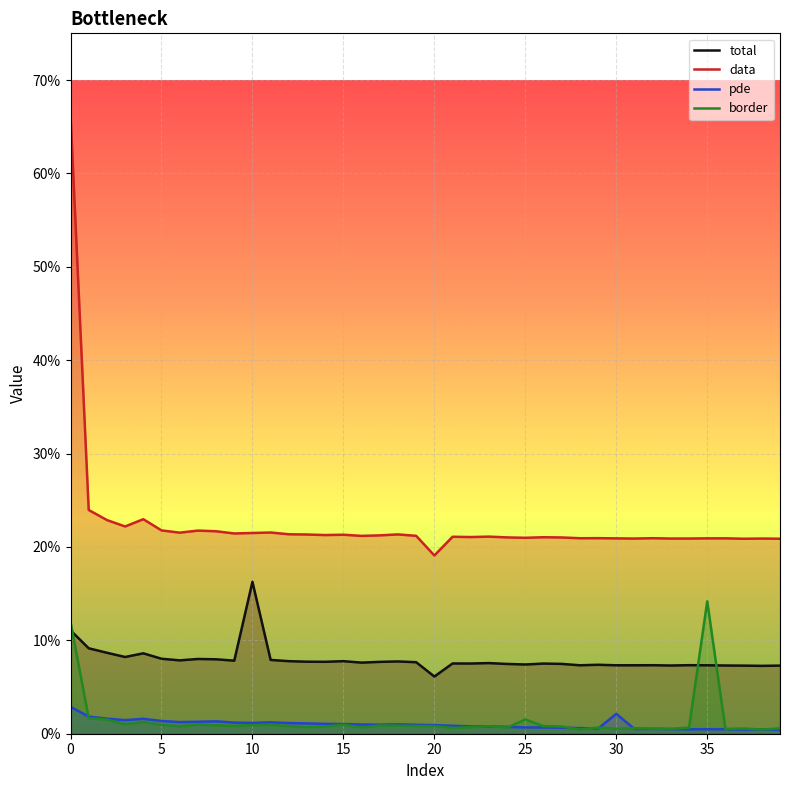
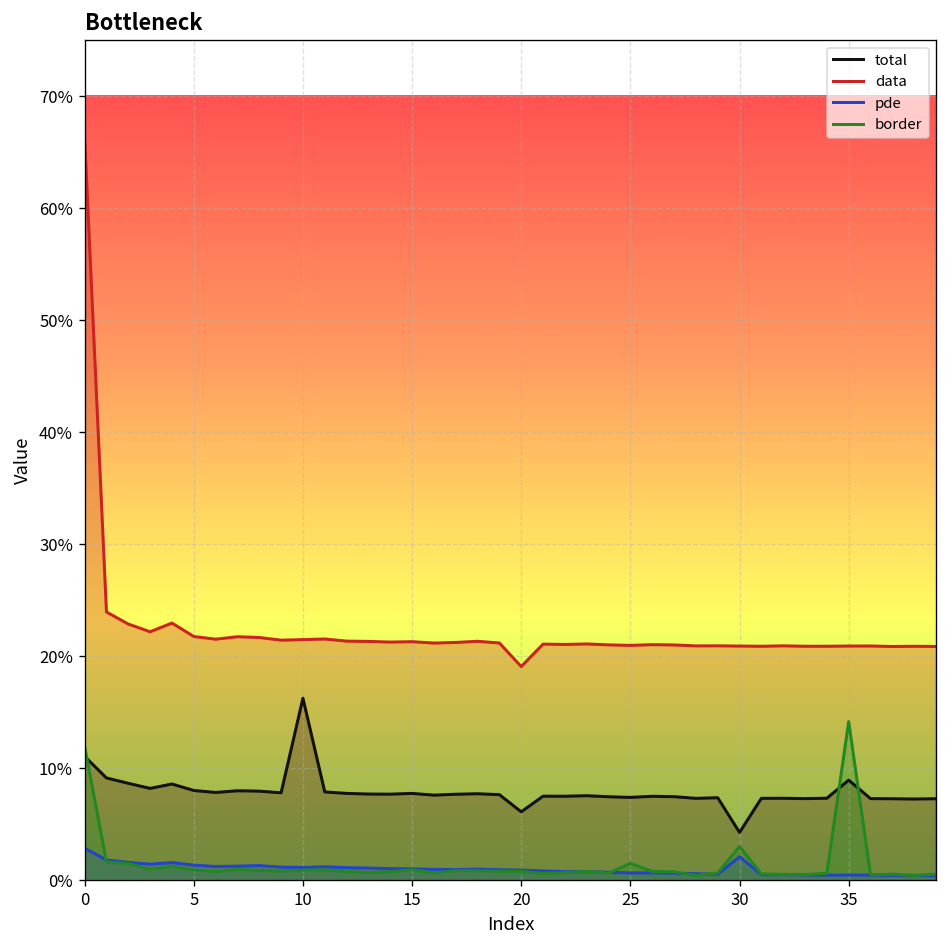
  {
    "total": {
      "0": "11%",
      "5": "8%",
      "10": "16%",
      "15": "8%",
      "20": "6%",
      "25": "7%",
-     "30": "7%",
-     "35": "7%"
+     "30": "4%",
+     "35": "9%"
    },
    "data": {
      "0": "66%",
      "5": "22%",
      "10": "21%",
      "15": "21%",
      "20": "19%",
      "25": "21%",
      "30": "21%",
      "35": "21%"
    },
    "pde": {
      "0": "3%",
      "5": "1%",
      "25": "1%",
      "30": "2%",
      "35": "0%"
    },
    "border": {
      "0": "12%",
      "5": "1%",
      "25": "2%",
-     "30": "1%",
+     "30": "3%",
      "35": "14%"
    }
  }
